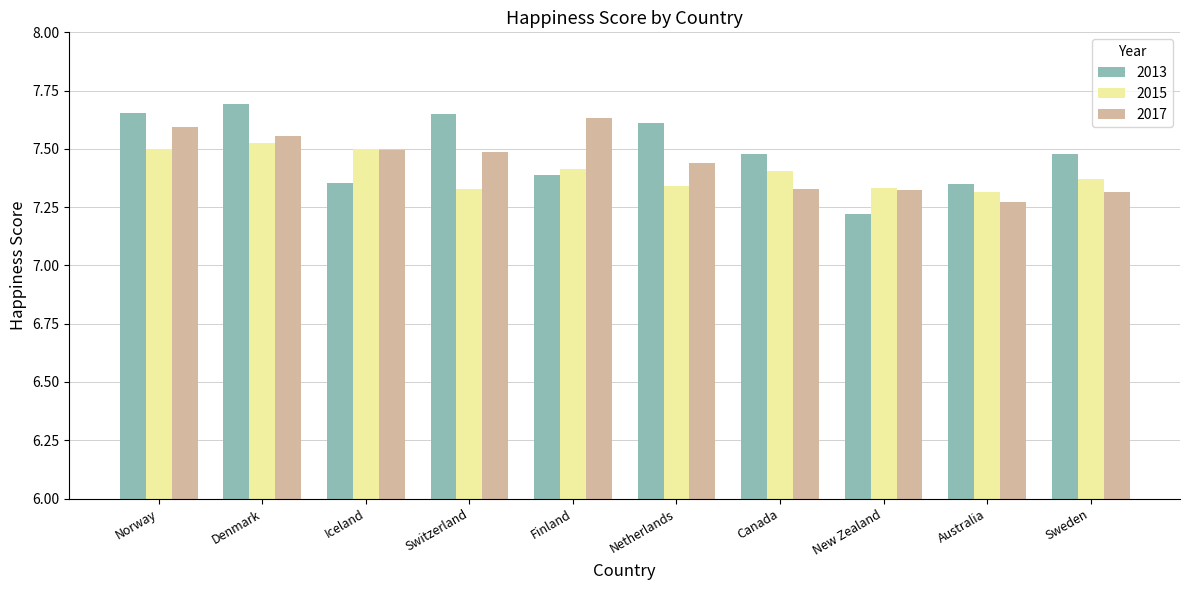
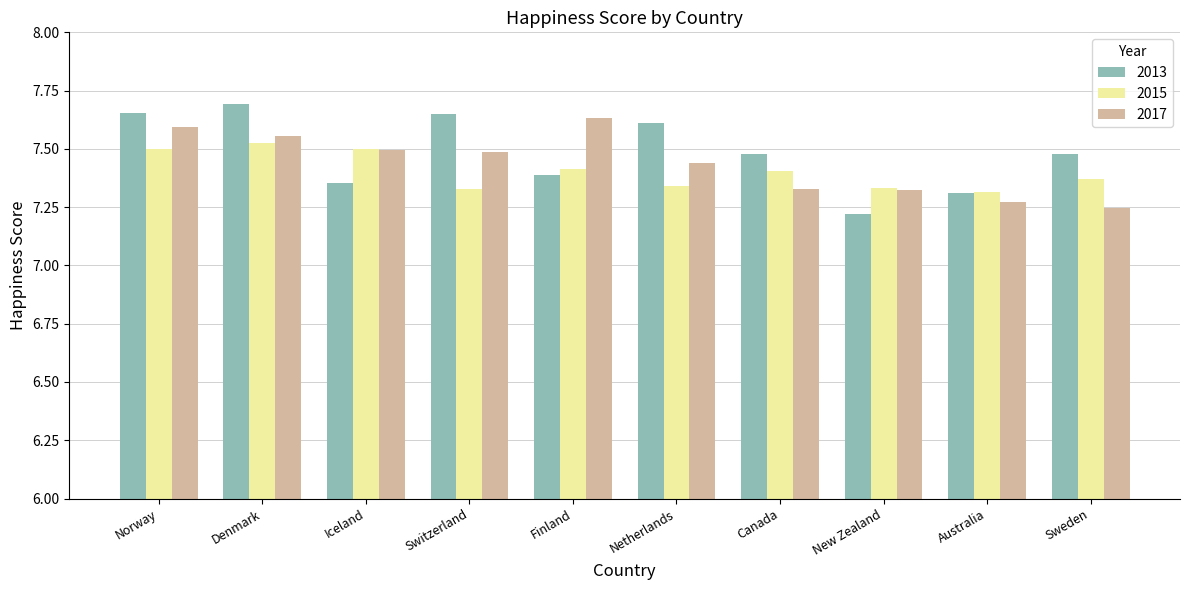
  {
    "2013": {
      "Norway": 7.66,
      "Denmark": 7.69,
      "Iceland": 7.36,
      "Switzerland": 7.65,
      "Finland": 7.39,
      "Netherlands": 7.61,
      "Canada": 7.48,
      "New Zealand": 7.22,
-     "Australia": 7.35,
+     "Australia": 7.31,
      "Sweden": 7.48
    },
    "2015": {
      "Norway": 7.50,
      "Denmark": 7.53,
      "Iceland": 7.50,
      "Switzerland": 7.33,
      "Finland": 7.41,
      "Netherlands": 7.34,
      "Canada": 7.40,
      "New Zealand": 7.33,
      "Australia": 7.31,
      "Sweden": 7.37
    },
    "2017": {
      "Norway": 7.59,
      "Denmark": 7.56,
      "Iceland": 7.50,
      "Switzerland": 7.49,
      "Finland": 7.63,
      "Netherlands": 7.44,
      "Canada": 7.33,
      "New Zealand": 7.32,
      "Australia": 7.27,
-     "Sweden": 7.31
+     "Sweden": 7.25
    }
  }
